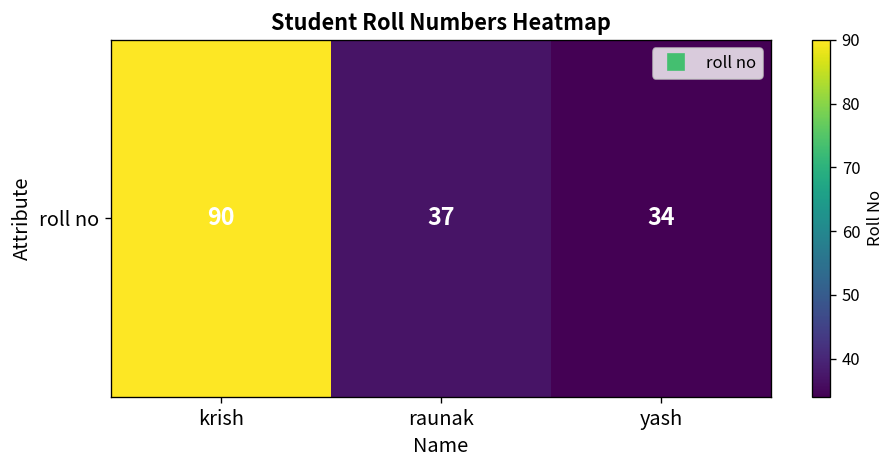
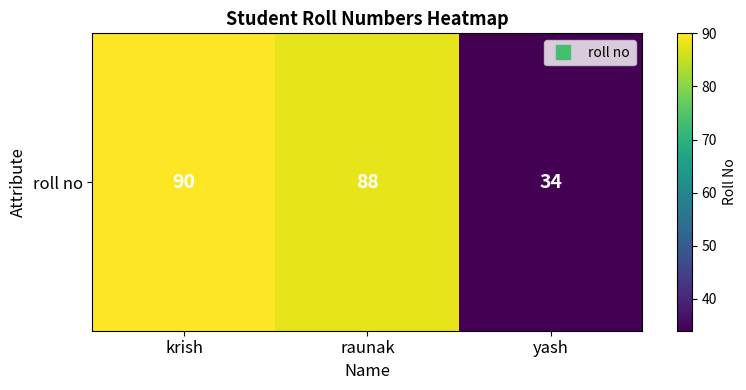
  {
    "roll no": {
      "krish": 90,
-     "raunak": 37,
+     "raunak": 88,
      "yash": 34
    }
  }
